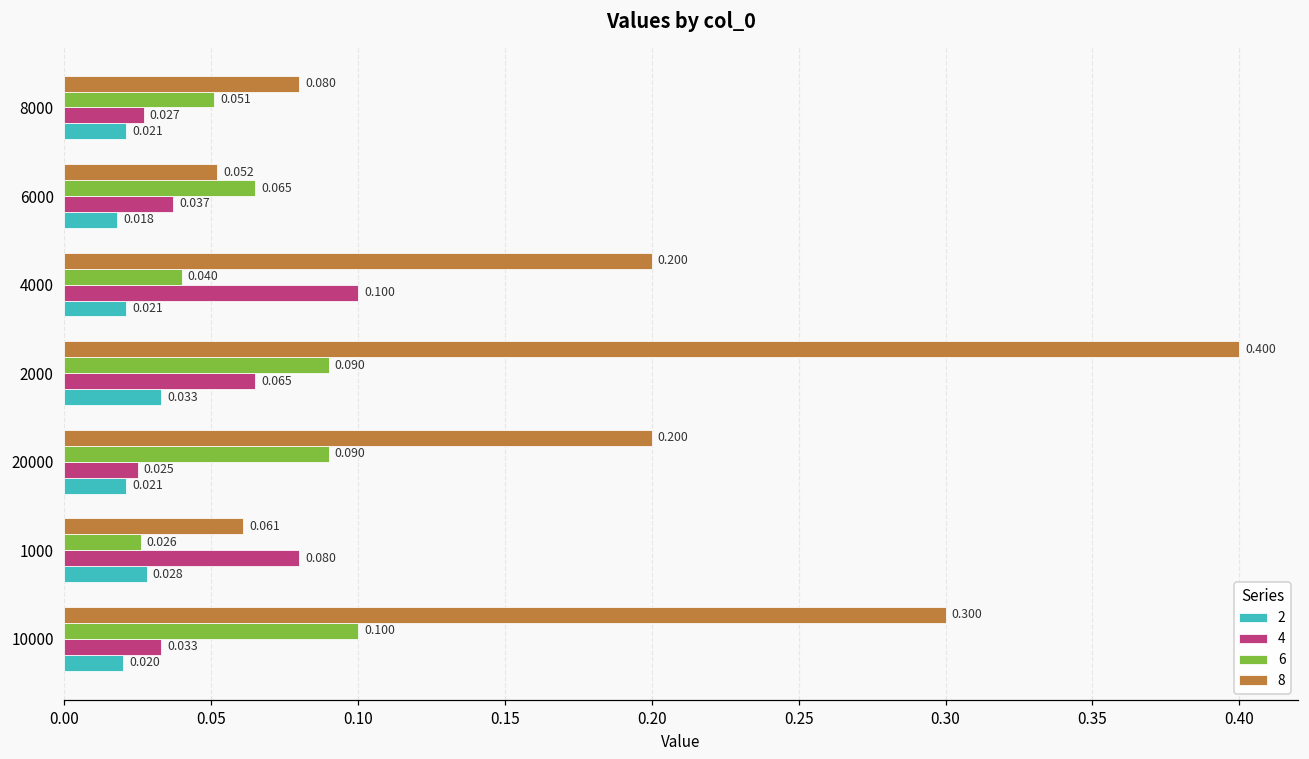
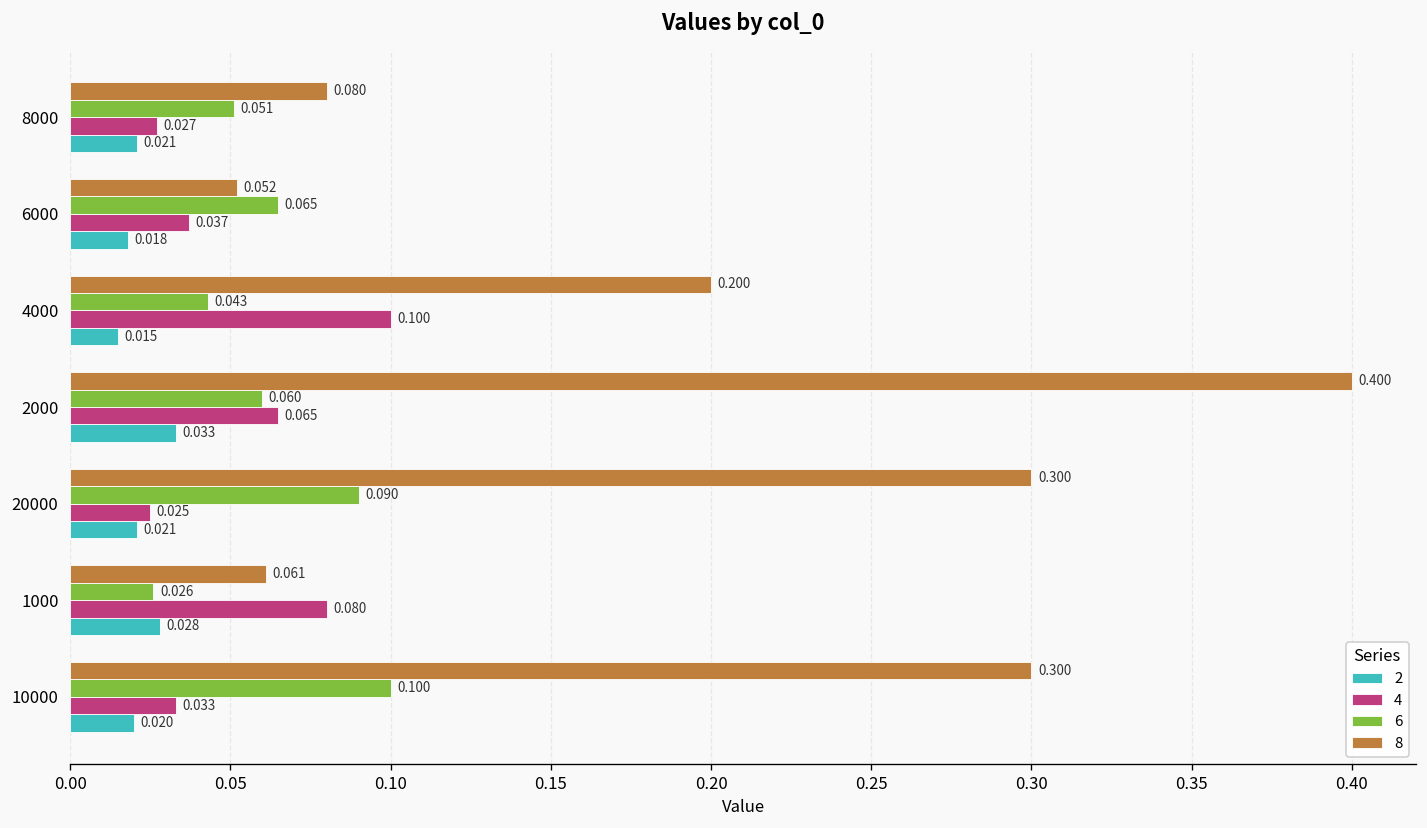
  {
    "2": {
      "8000": 0.021,
      "6000": 0.018,
-     "4000": 0.021,
+     "4000": 0.015,
      "2000": 0.033,
      "20000": 0.021,
      "1000": 0.028,
      "10000": 0.020
    },
    "4": {
      "8000": 0.027,
      "6000": 0.037,
      "4000": 0.100,
      "2000": 0.065,
      "20000": 0.025,
      "1000": 0.080,
      "10000": 0.033
    },
    "6": {
      "8000": 0.051,
      "6000": 0.065,
-     "4000": 0.040,
-     "2000": 0.090,
+     "4000": 0.043,
+     "2000": 0.060,
      "20000": 0.090,
      "1000": 0.026,
      "10000": 0.100
    },
    "8": {
      "8000": 0.080,
      "6000": 0.052,
      "4000": 0.200,
      "2000": 0.400,
-     "20000": 0.200,
+     "20000": 0.300,
      "1000": 0.061,
      "10000": 0.300
    }
  }
